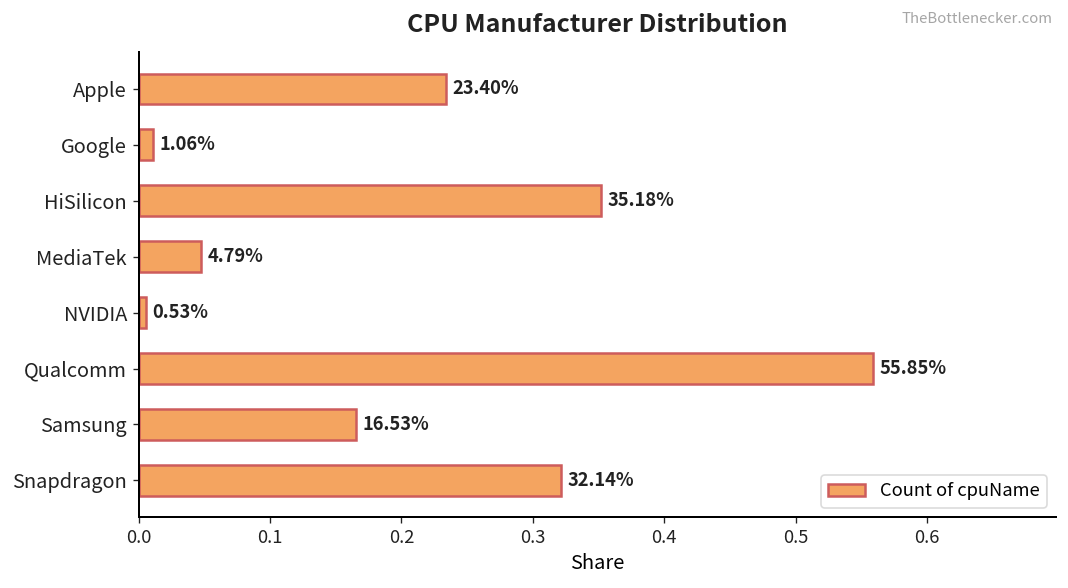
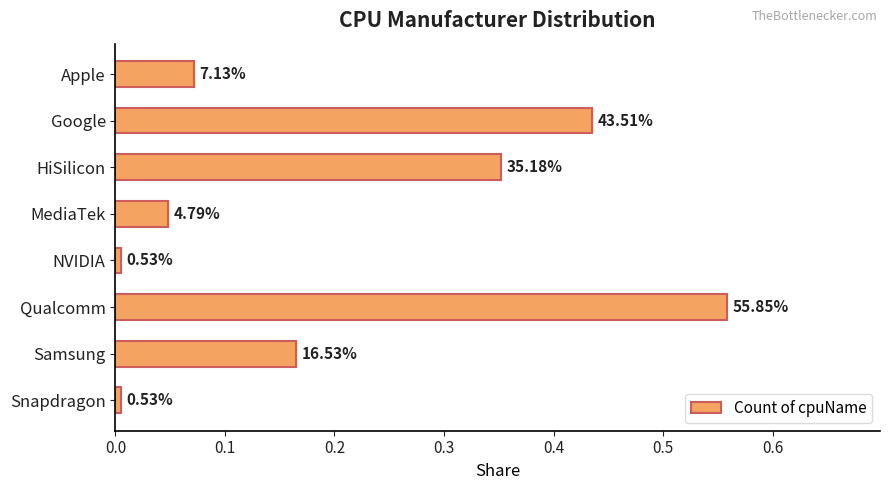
  {
-   "Apple": "23.40%",
-   "Google": "1.06%",
+   "Apple": "7.13%",
+   "Google": "43.51%",
    "HiSilicon": "35.18%",
    "MediaTek": "4.79%",
    "NVIDIA": "0.53%",
    "Qualcomm": "55.85%",
    "Samsung": "16.53%",
-   "Snapdragon": "32.14%"
+   "Snapdragon": "0.53%"
  }
